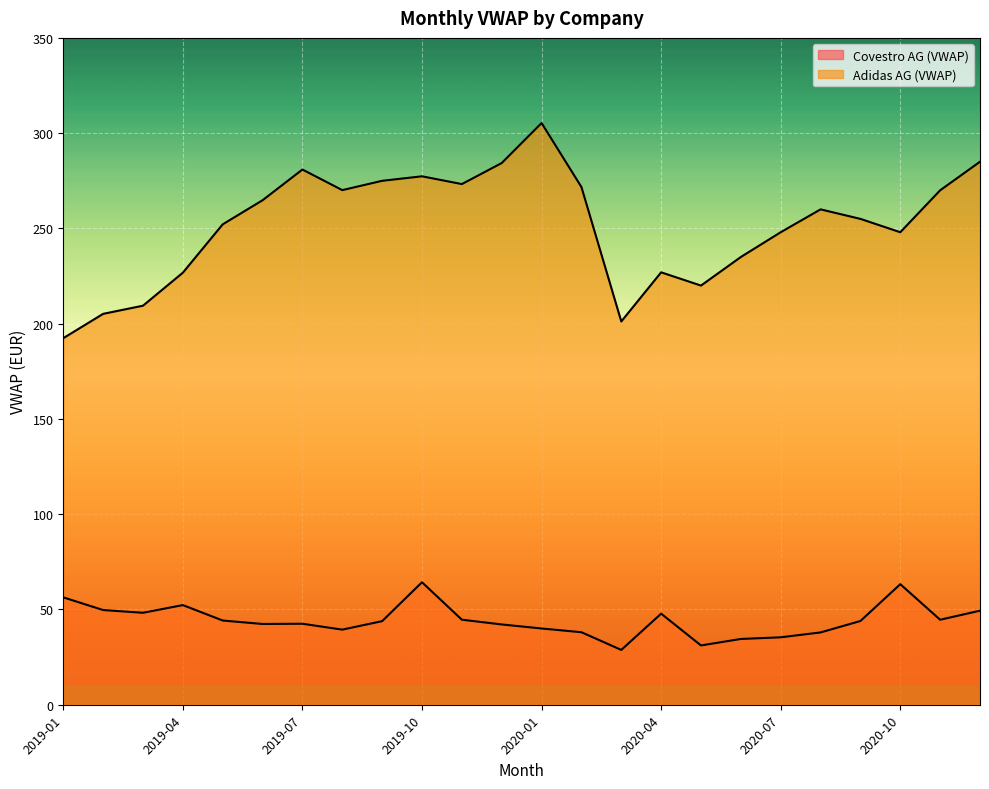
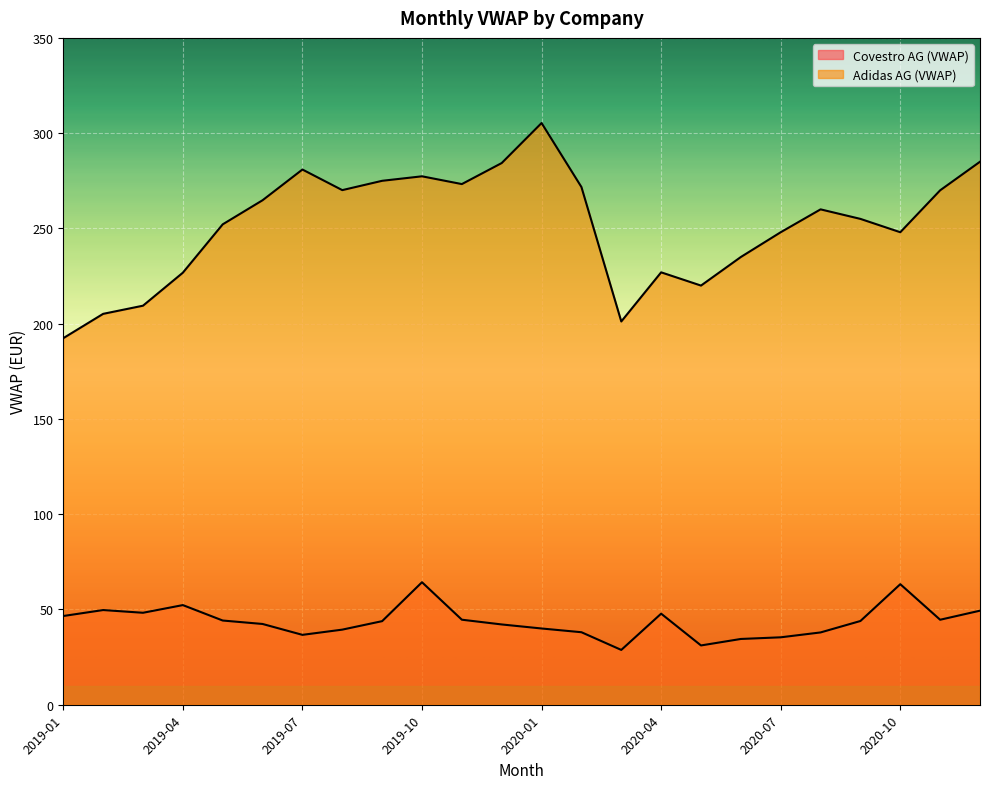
  {
    "Covestro AG (VWAP)": {
-     "2019-01": 56,
+     "2019-01": 47,
      "2019-04": 52,
-     "2019-07": 43,
+     "2019-07": 37,
      "2019-10": 64,
      "2020-01": 40,
      "2020-04": 48,
      "2020-07": 35,
      "2020-10": 63
    },
    "Adidas AG (VWAP)": {
      "2019-01": 192,
      "2019-04": 227,
      "2019-07": 281,
      "2019-10": 277,
      "2020-01": 305,
      "2020-04": 227,
      "2020-07": 248,
      "2020-10": 248
    }
  }
